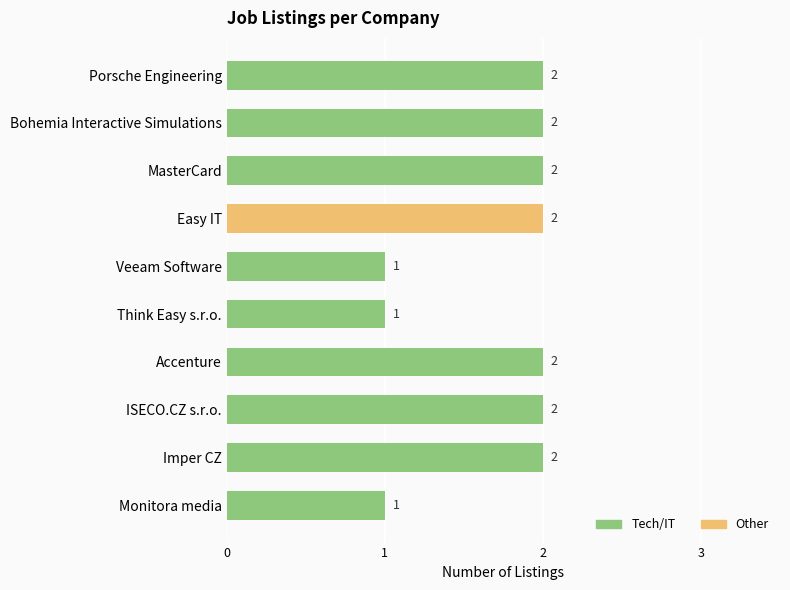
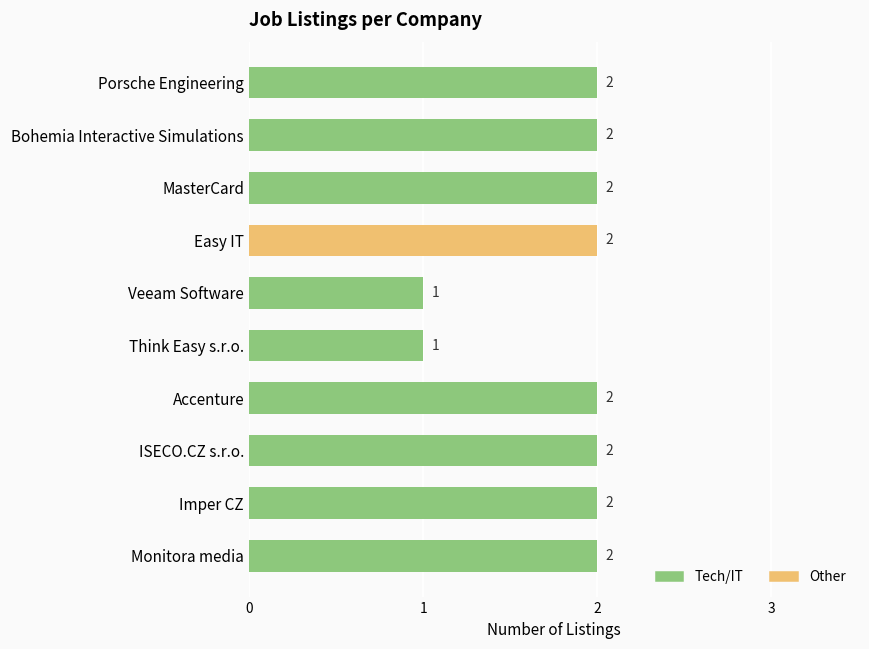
  {
    "Porsche Engineering": 2,
    "Bohemia Interactive Simulations": 2,
    "MasterCard": 2,
    "Easy IT": 2,
    "Veeam Software": 1,
    "Think Easy s.r.o.": 1,
    "Accenture": 2,
    "ISECO.CZ s.r.o.": 2,
    "Imper CZ": 2,
-   "Monitora media": 1
+   "Monitora media": 2
  }
